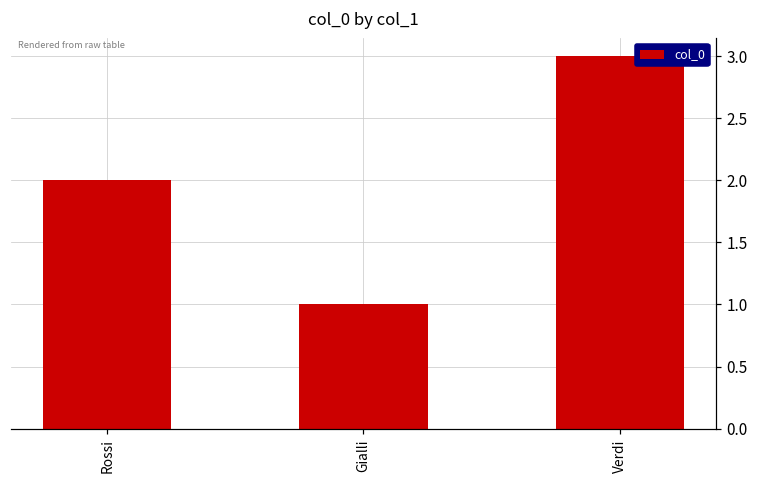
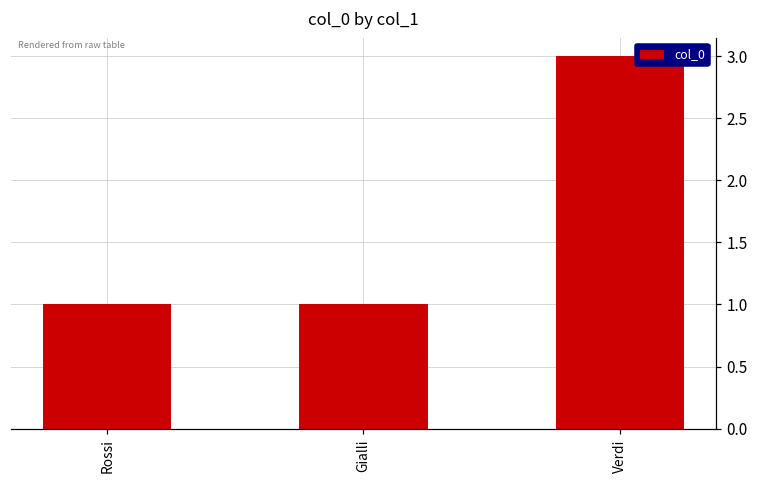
  {
-   "Rossi": 2,
+   "Rossi": 1,
    "Gialli": 1,
    "Verdi": 3
  }
